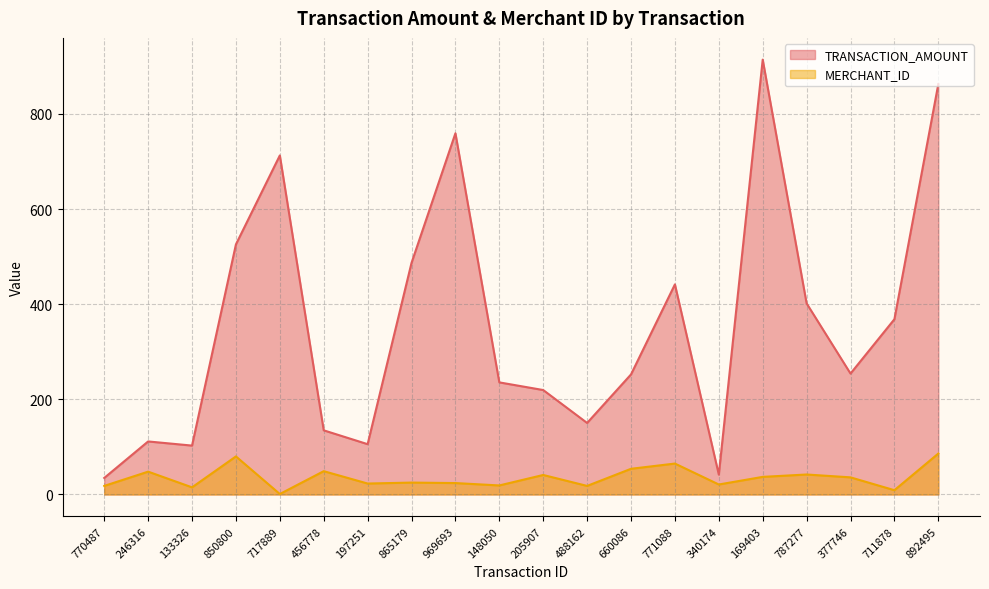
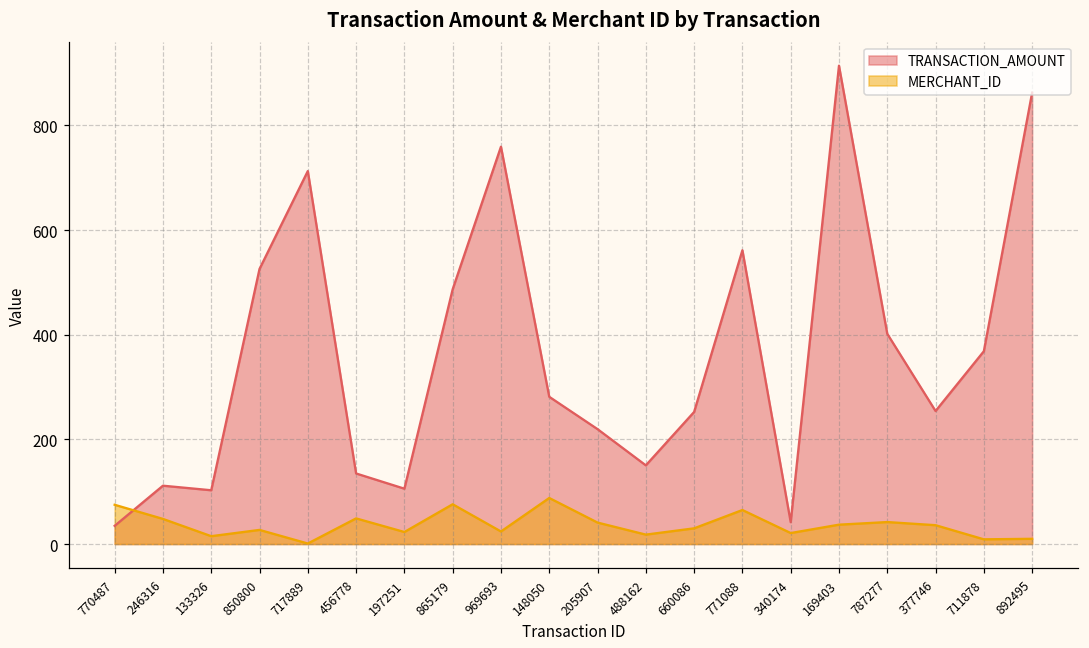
  {
    "TRANSACTION_AMOUNT": {
      "770487": 30,
      "246316": 110,
      "133326": 100,
      "850800": 530,
      "717889": 710,
      "456778": 130,
      "197251": 110,
      "865179": 490,
      "969693": 760,
-     "148050": 240,
+     "148050": 280,
      "205907": 220,
      "488162": 150,
      "660086": 250,
-     "771088": 440,
+     "771088": 560,
      "340174": 40,
      "169403": 910,
      "787277": 400,
      "377746": 250,
      "711878": 370
    },
    "MERCHANT_ID": {
-     "770487": 20,
+     "770487": 80,
      "246316": 50,
      "133326": 20,
-     "850800": 80,
+     "850800": 30,
      "717889": 0,
      "456778": 50,
      "197251": 20,
-     "865179": 30,
+     "865179": 80,
      "969693": 20,
-     "148050": 20,
+     "148050": 90,
      "205907": 40,
      "488162": 20,
-     "660086": 50,
+     "660086": 30,
      "771088": 70,
      "340174": 20,
      "169403": 40,
      "787277": 40,
      "377746": 40,
      "711878": 10,
-     "892495": 90
+     "892495": 10
    }
  }
